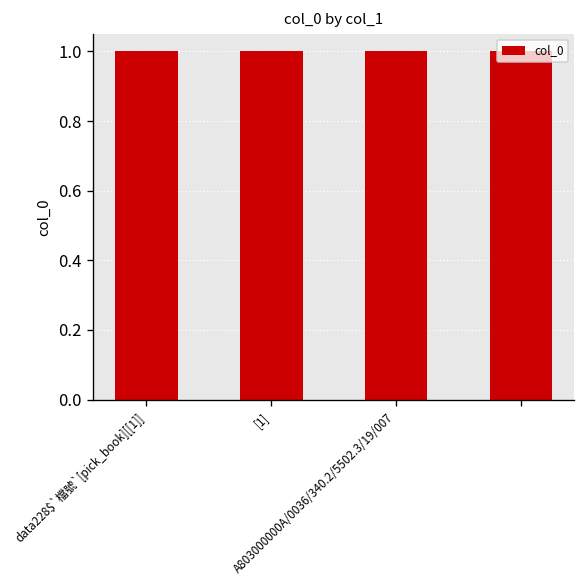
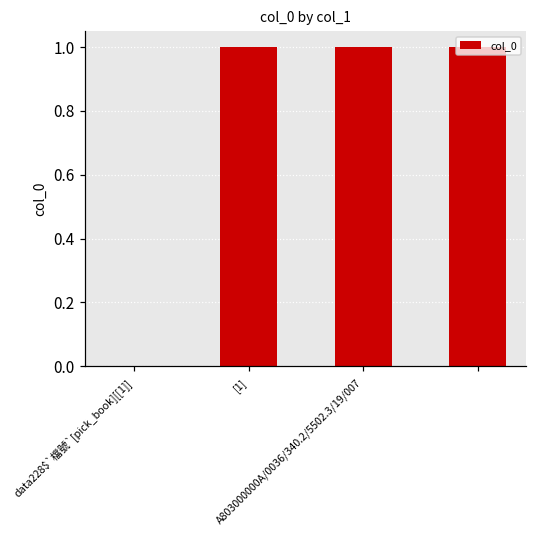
  {
-   "data228$`檔號`[pick_book][[1]]": 1,
+   "data228$`檔號`[pick_book][[1]]": 0,
    "[1]": 1,
    "A803000000A/0036/340.2/5502.3/19/007": 1
  }
